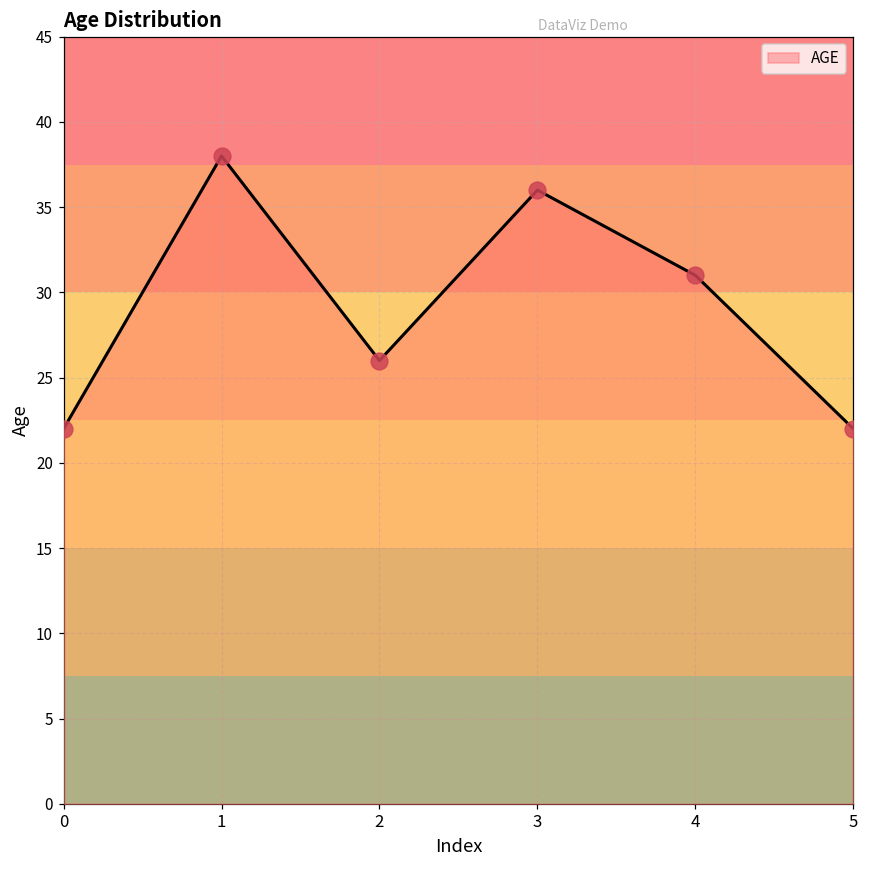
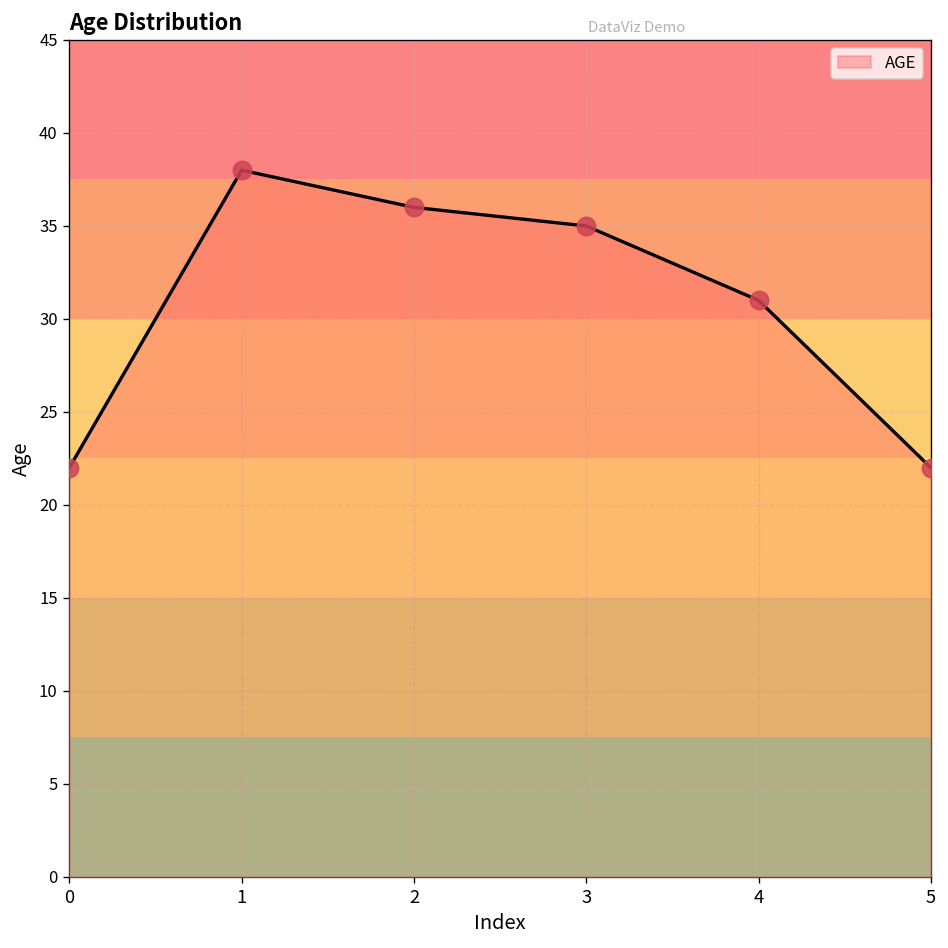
  {
    "0": 22,
    "1": 38,
-   "2": 26,
-   "3": 36,
+   "2": 36,
+   "3": 35,
    "4": 31,
    "5": 22
  }
